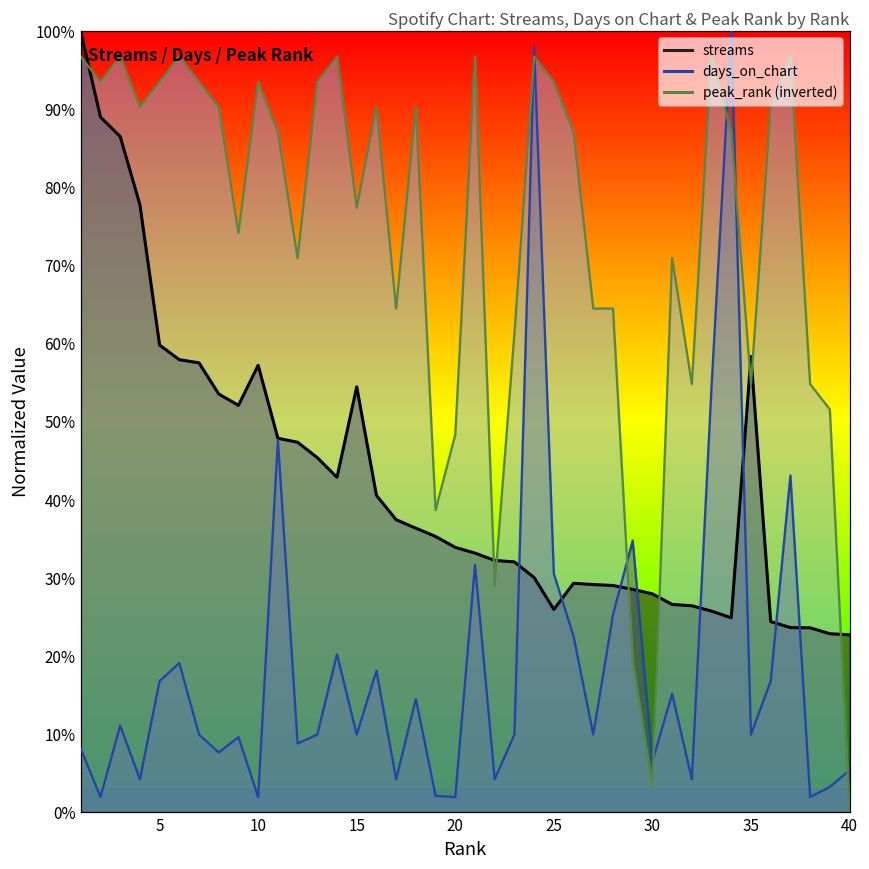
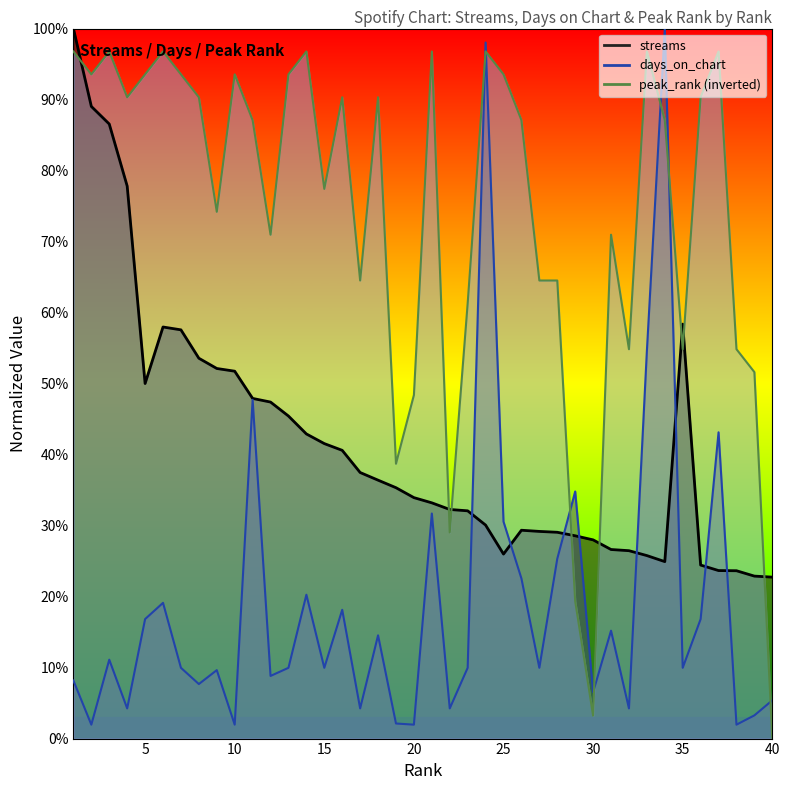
  {
    "streams": {
-     "5": "60%",
-     "10": "57%",
-     "15": "54%",
+     "5": "50%",
+     "10": "52%",
+     "15": "42%",
      "20": "34%",
      "25": "26%",
      "30": "28%",
      "35": "58%",
      "40": "23%"
    }
  }
